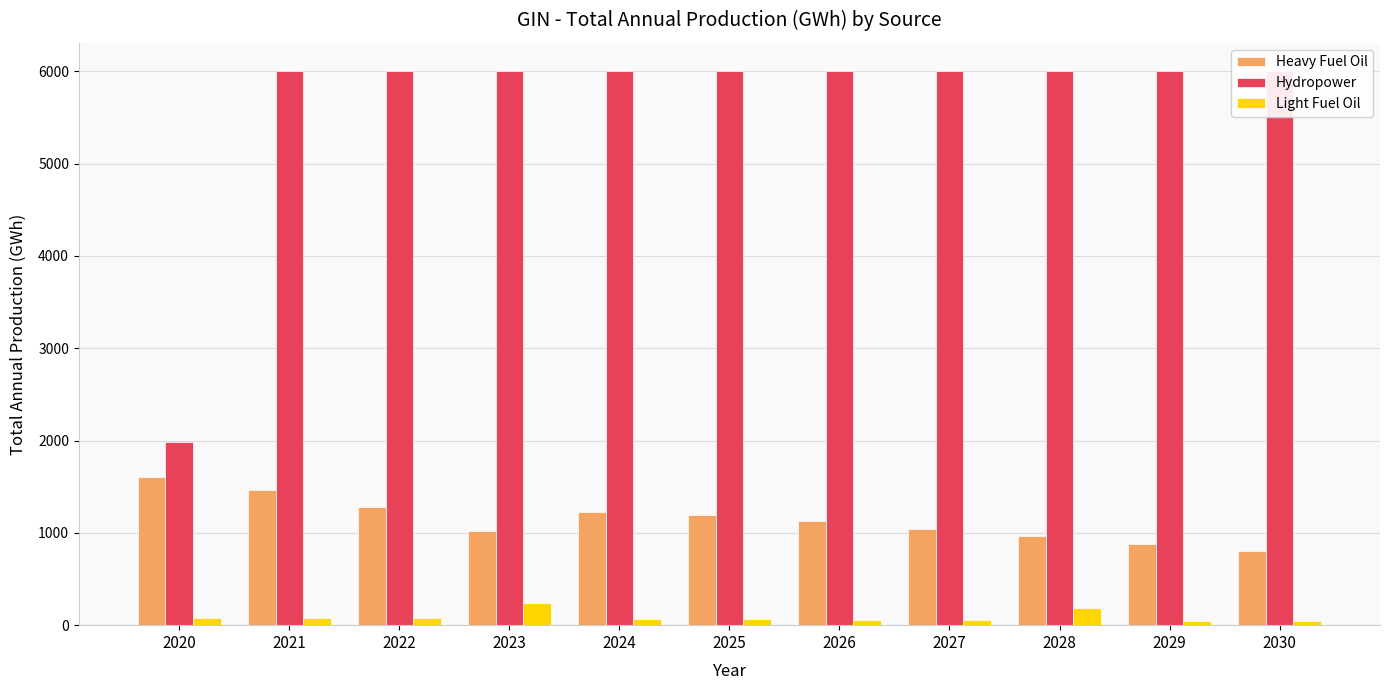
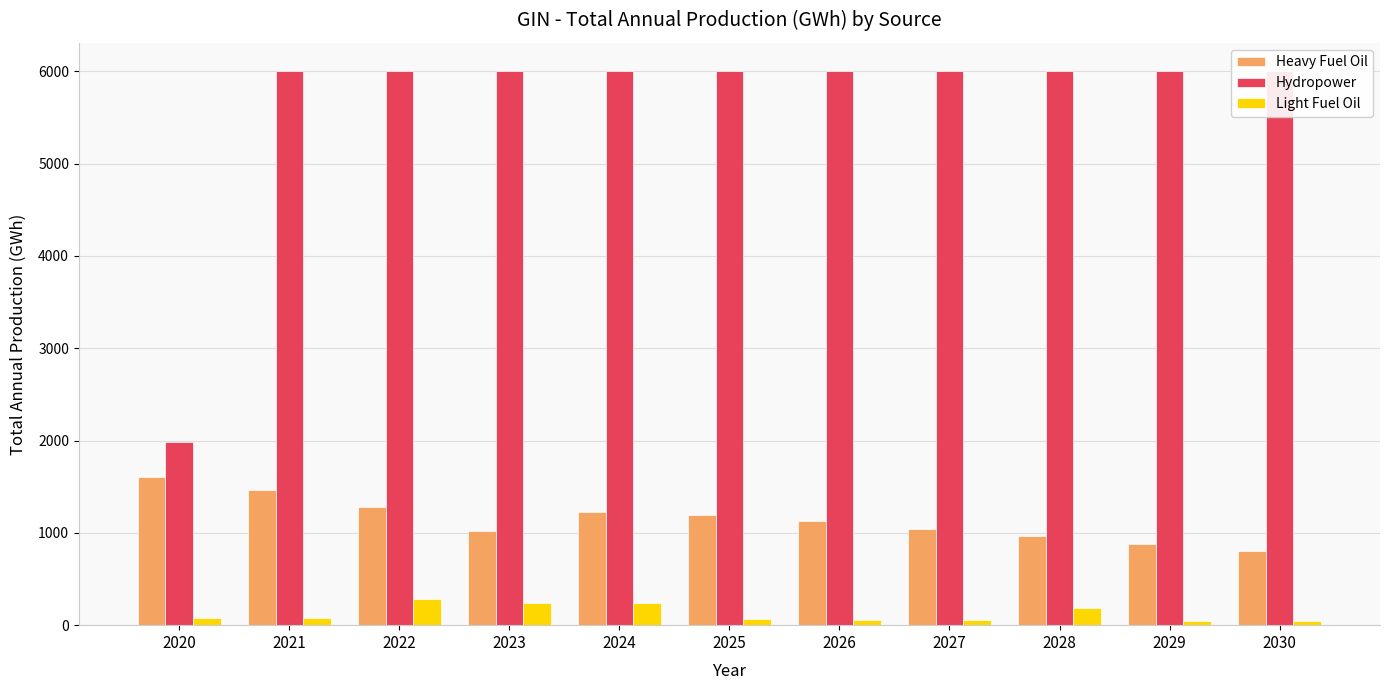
  {
    "Heavy Fuel Oil": {
      "2020": 1600,
      "2021": 1500,
      "2022": 1300,
      "2023": 1000,
      "2024": 1200,
      "2025": 1200,
      "2026": 1100,
      "2027": 1000,
      "2028": 1000,
      "2029": 900,
      "2030": 800
    },
    "Hydropower": {
      "2020": 2000,
      "2021": 6000,
      "2022": 6000,
      "2023": 6000,
      "2024": 6000,
      "2025": 6000,
      "2026": 6000,
      "2027": 6000,
      "2028": 6000,
      "2029": 6000
    },
    "Light Fuel Oil": {
      "2020": 100,
      "2021": 100,
-     "2022": 100,
+     "2022": 300,
      "2023": 200,
-     "2024": 100,
+     "2024": 200,
      "2025": 100,
      "2026": 100,
      "2027": 100,
      "2028": 200,
      "2029": 0,
      "2030": 0
    }
  }
